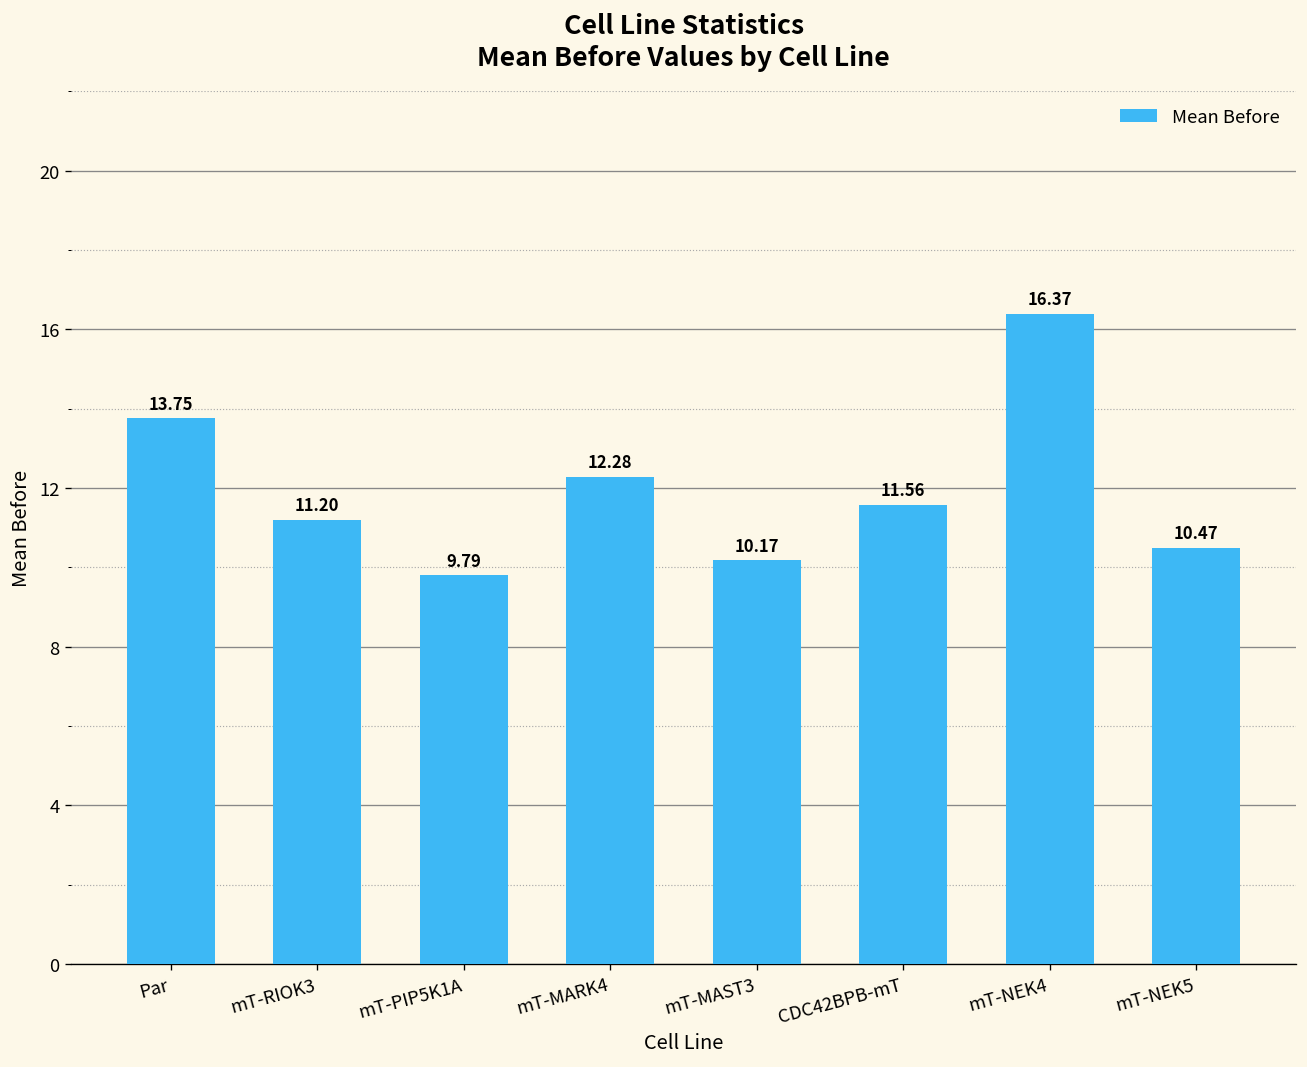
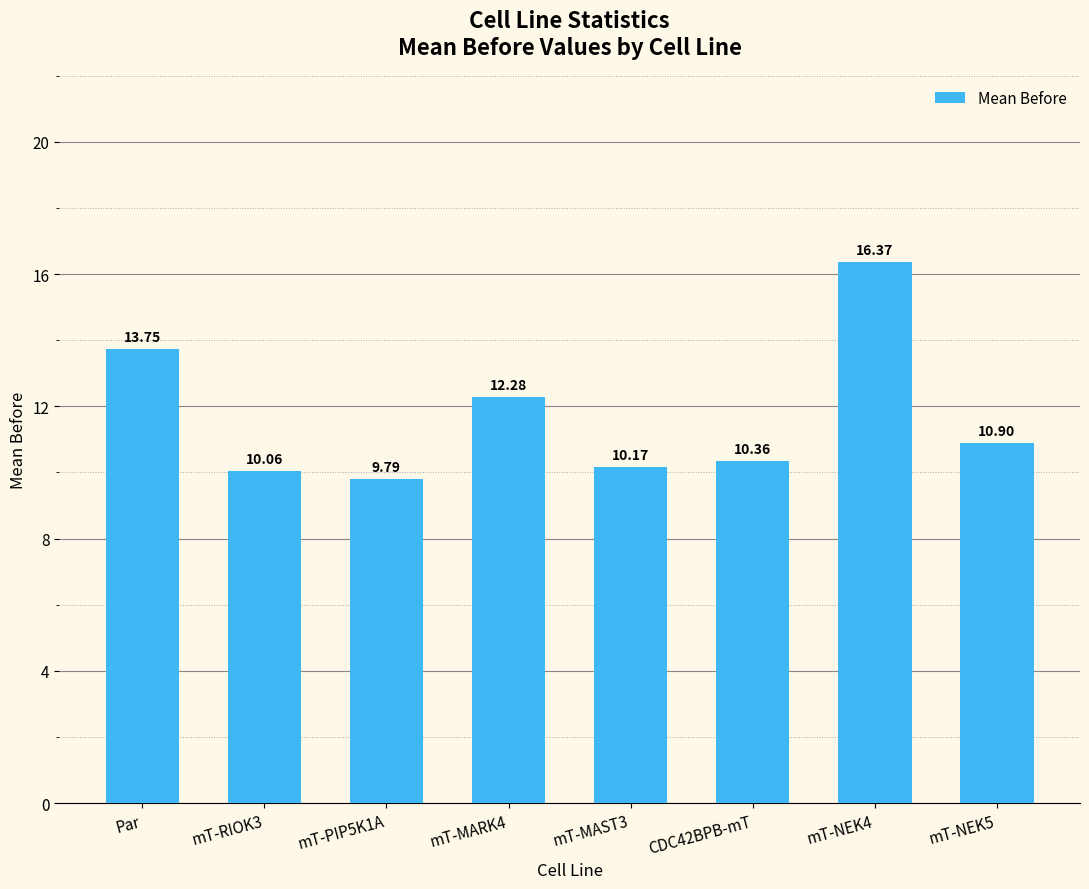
  {
    "Par": 13.75,
-   "mT-RIOK3": 11.20,
+   "mT-RIOK3": 10.06,
    "mT-PIP5K1A": 9.79,
    "mT-MARK4": 12.28,
    "mT-MAST3": 10.17,
-   "CDC42BPB-mT": 11.56,
+   "CDC42BPB-mT": 10.36,
    "mT-NEK4": 16.37,
-   "mT-NEK5": 10.47
+   "mT-NEK5": 10.90
  }
